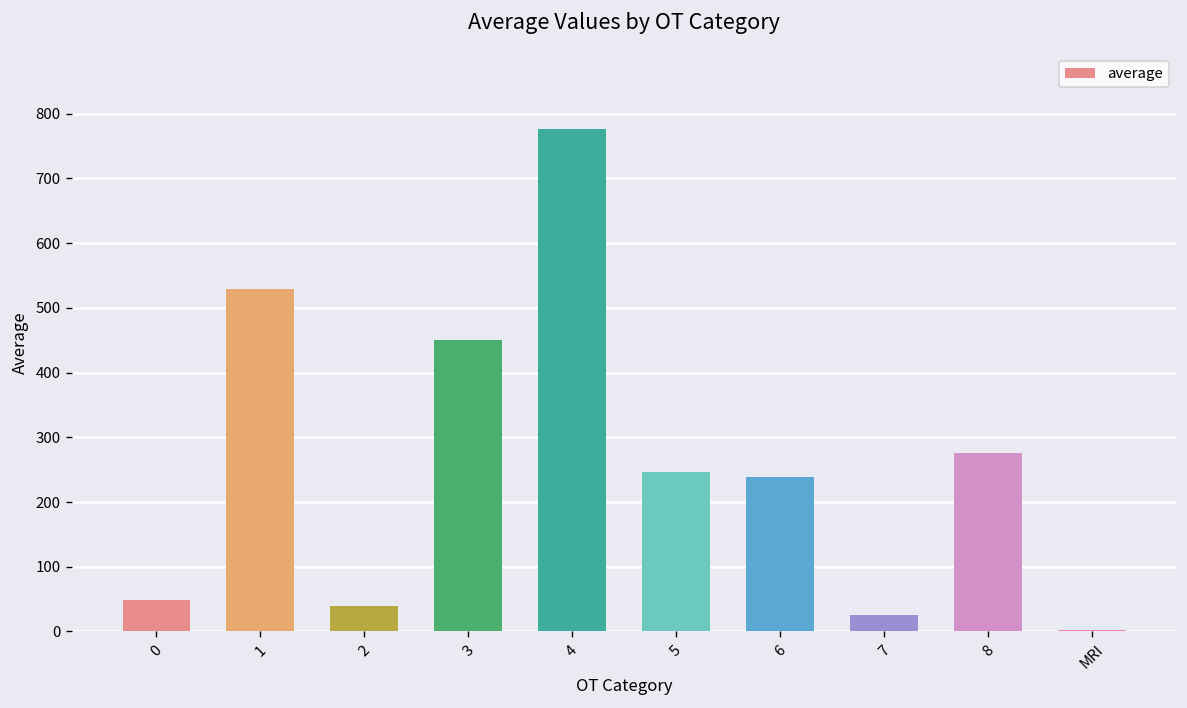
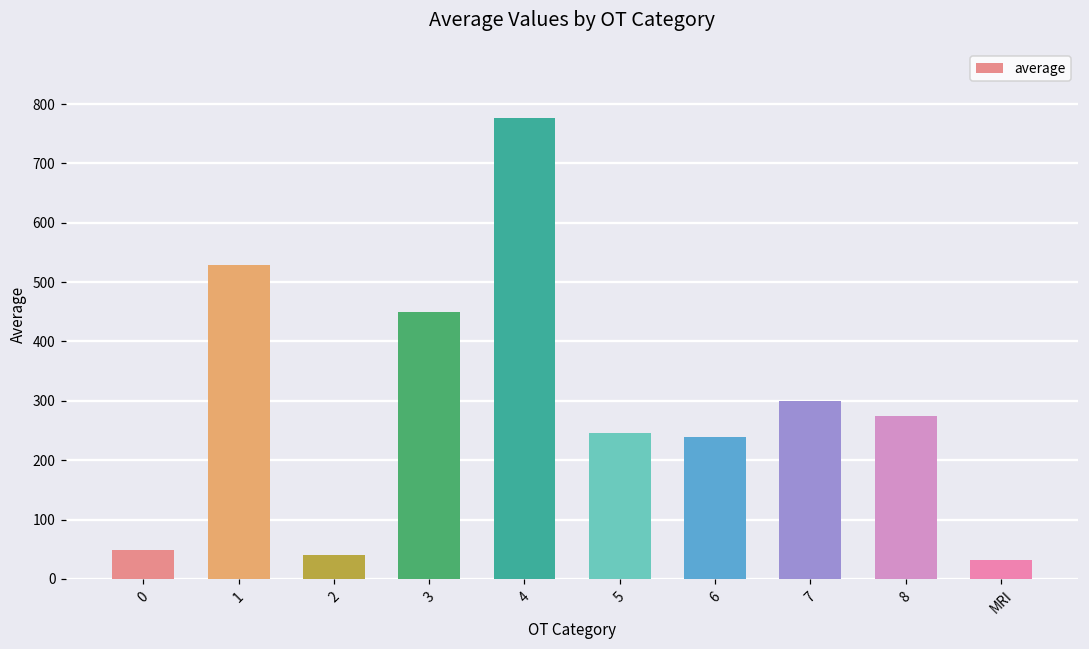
  {
    "0": 50,
    "1": 530,
    "2": 40,
    "3": 450,
    "4": 780,
    "5": 250,
    "6": 240,
-   "7": 20,
+   "7": 300,
    "8": 280,
-   "MRI": 0
+   "MRI": 30
  }
